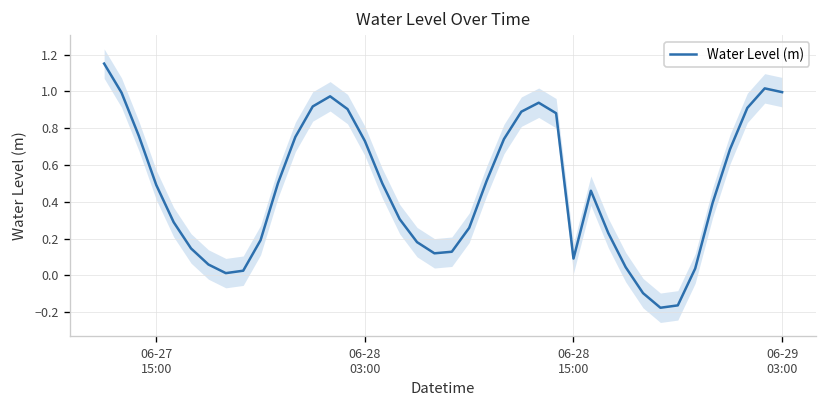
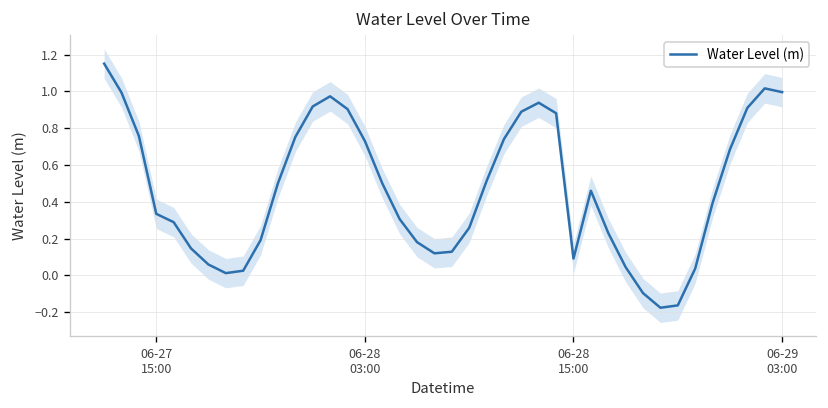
  {
    "Water Level (m)": {
-     "06-27 15:00": 0.49,
+     "06-27 15:00": 0.33,
      "06-28 03:00": 0.73,
      "06-28 15:00": 0.09,
      "06-29 03:00": 1.00
    }
  }
